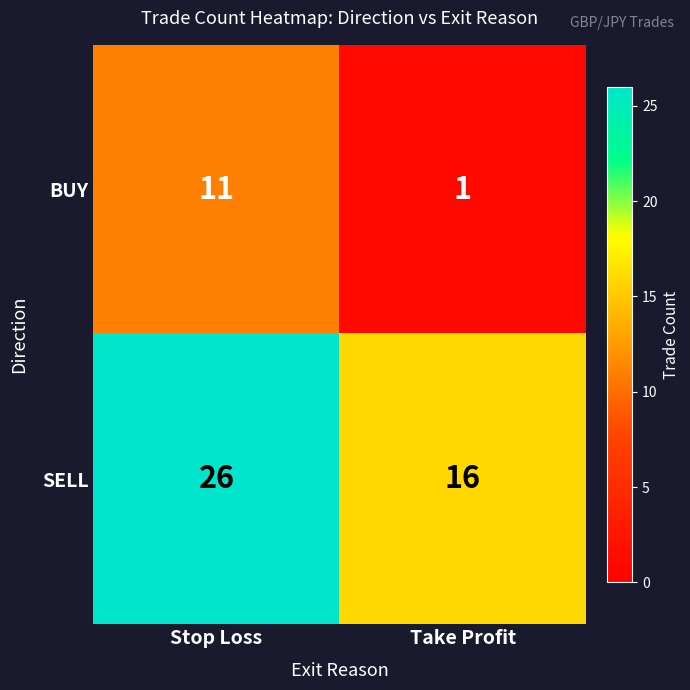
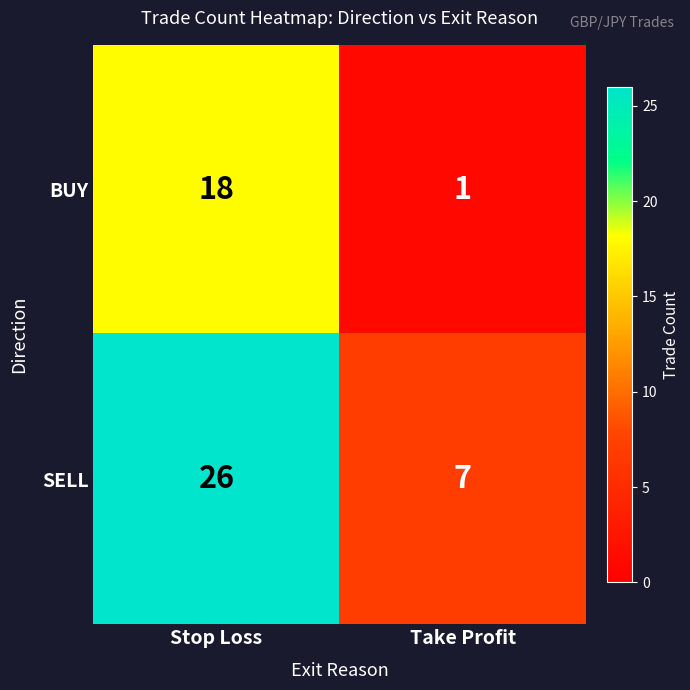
  {
    "BUY": {
-     "Stop Loss": 11,
+     "Stop Loss": 18,
      "Take Profit": 1
    },
    "SELL": {
      "Stop Loss": 26,
-     "Take Profit": 16
+     "Take Profit": 7
    }
  }
